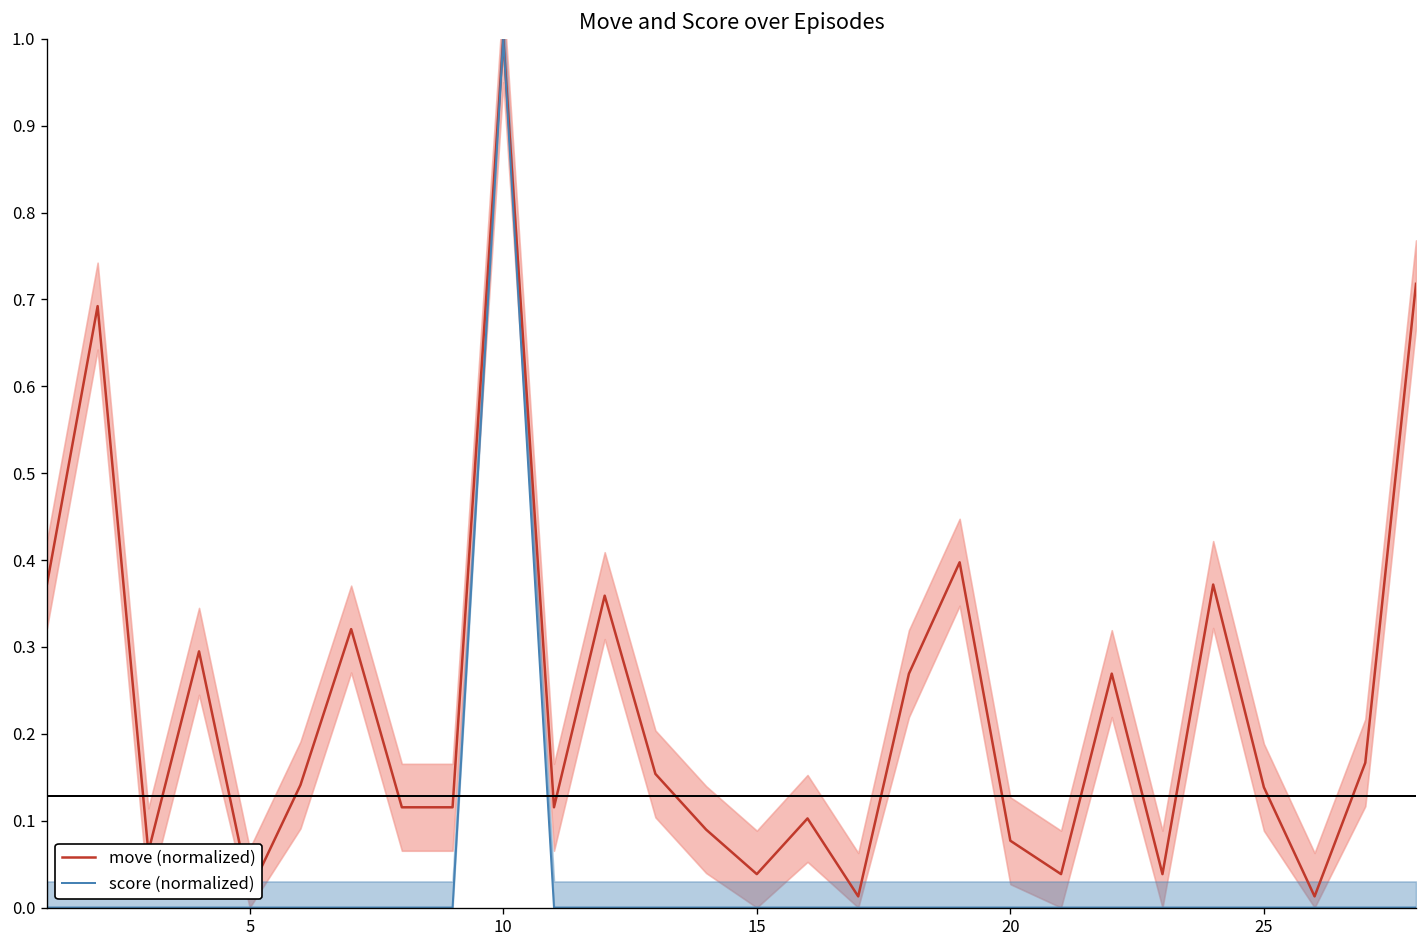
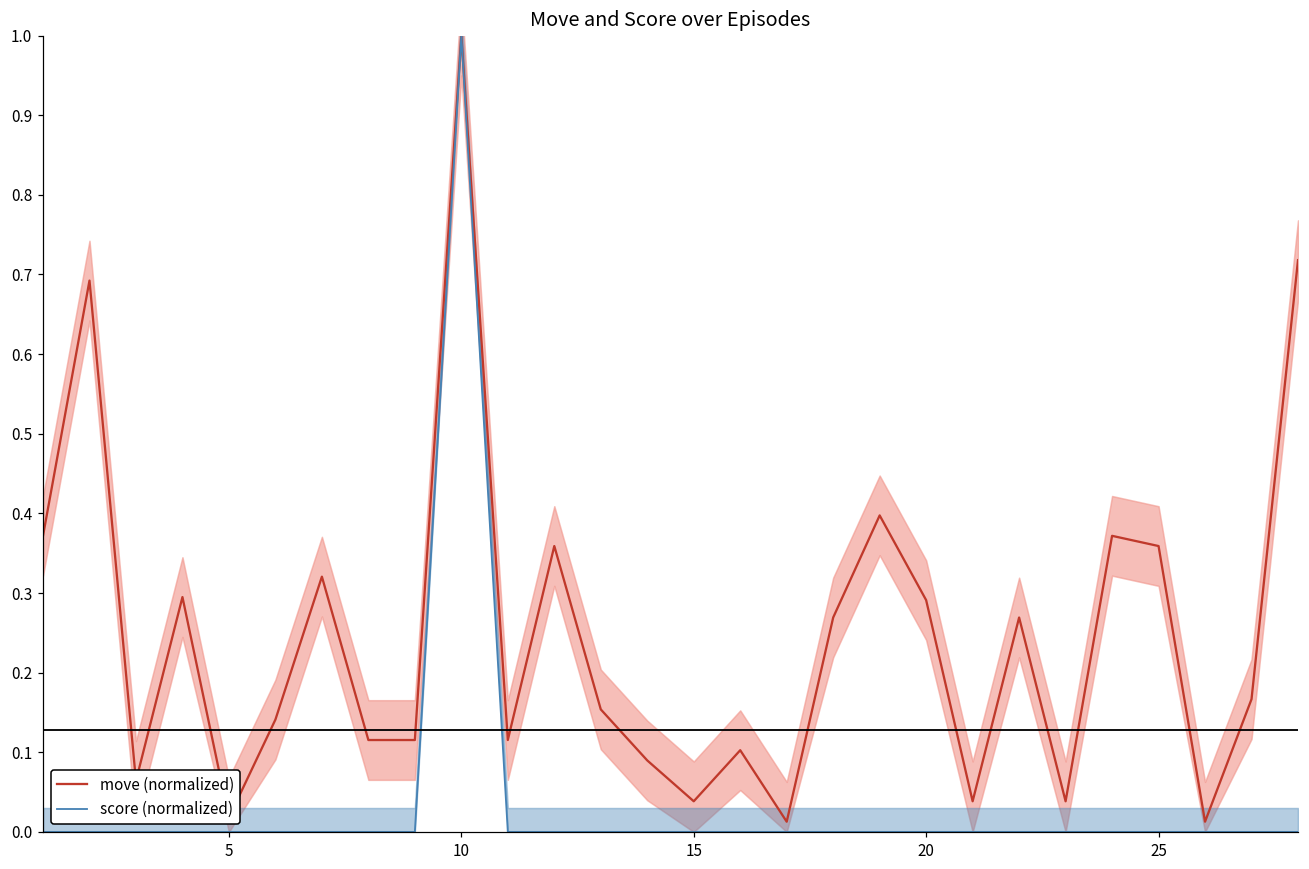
  {
    "move (normalized)": {
      "15": 0.04,
-     "20": 0.08,
-     "25": 0.14
+     "20": 0.29,
+     "25": 0.36
    }
  }
